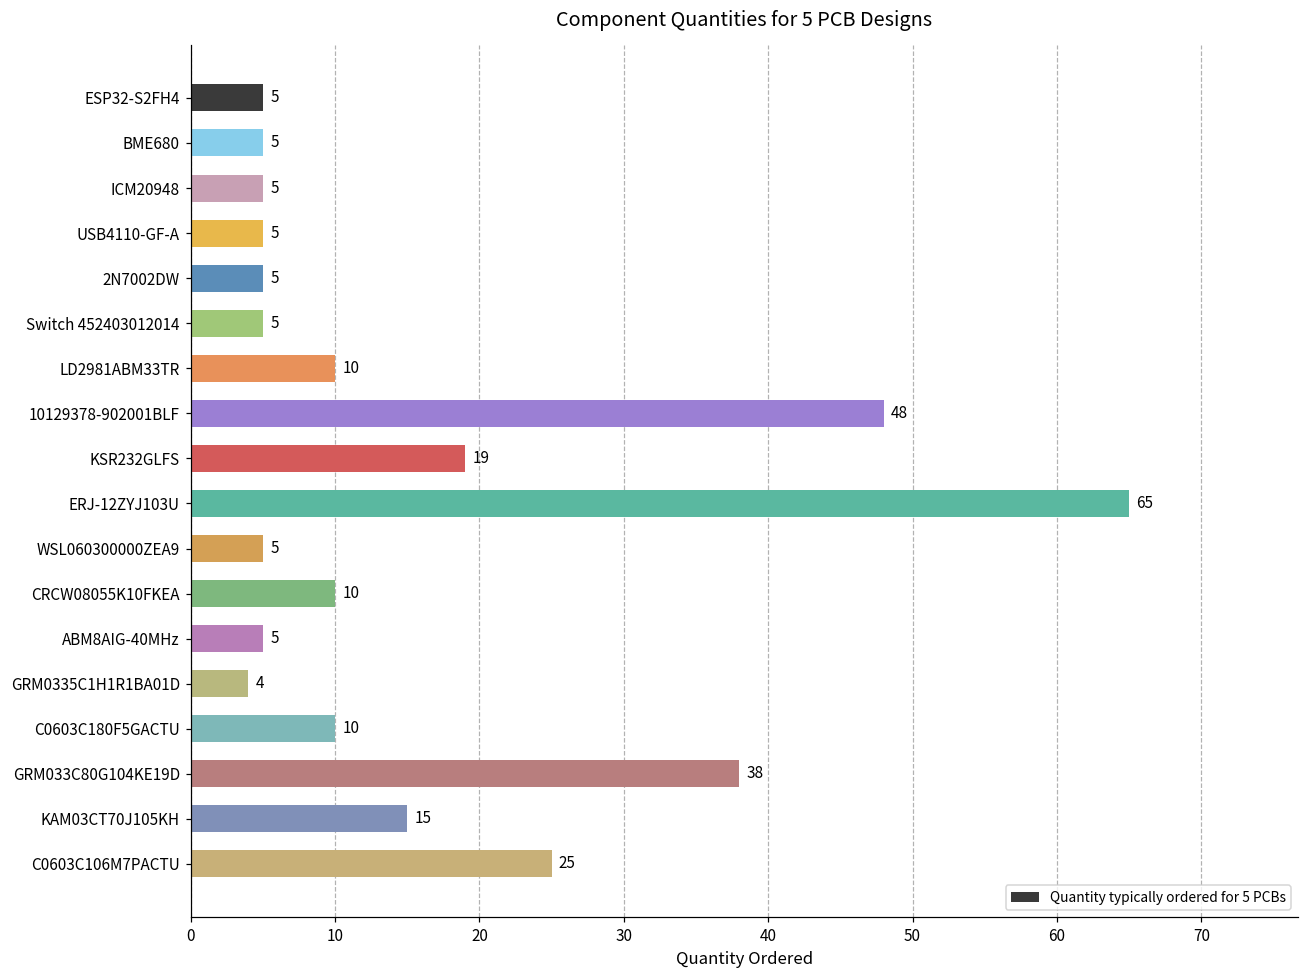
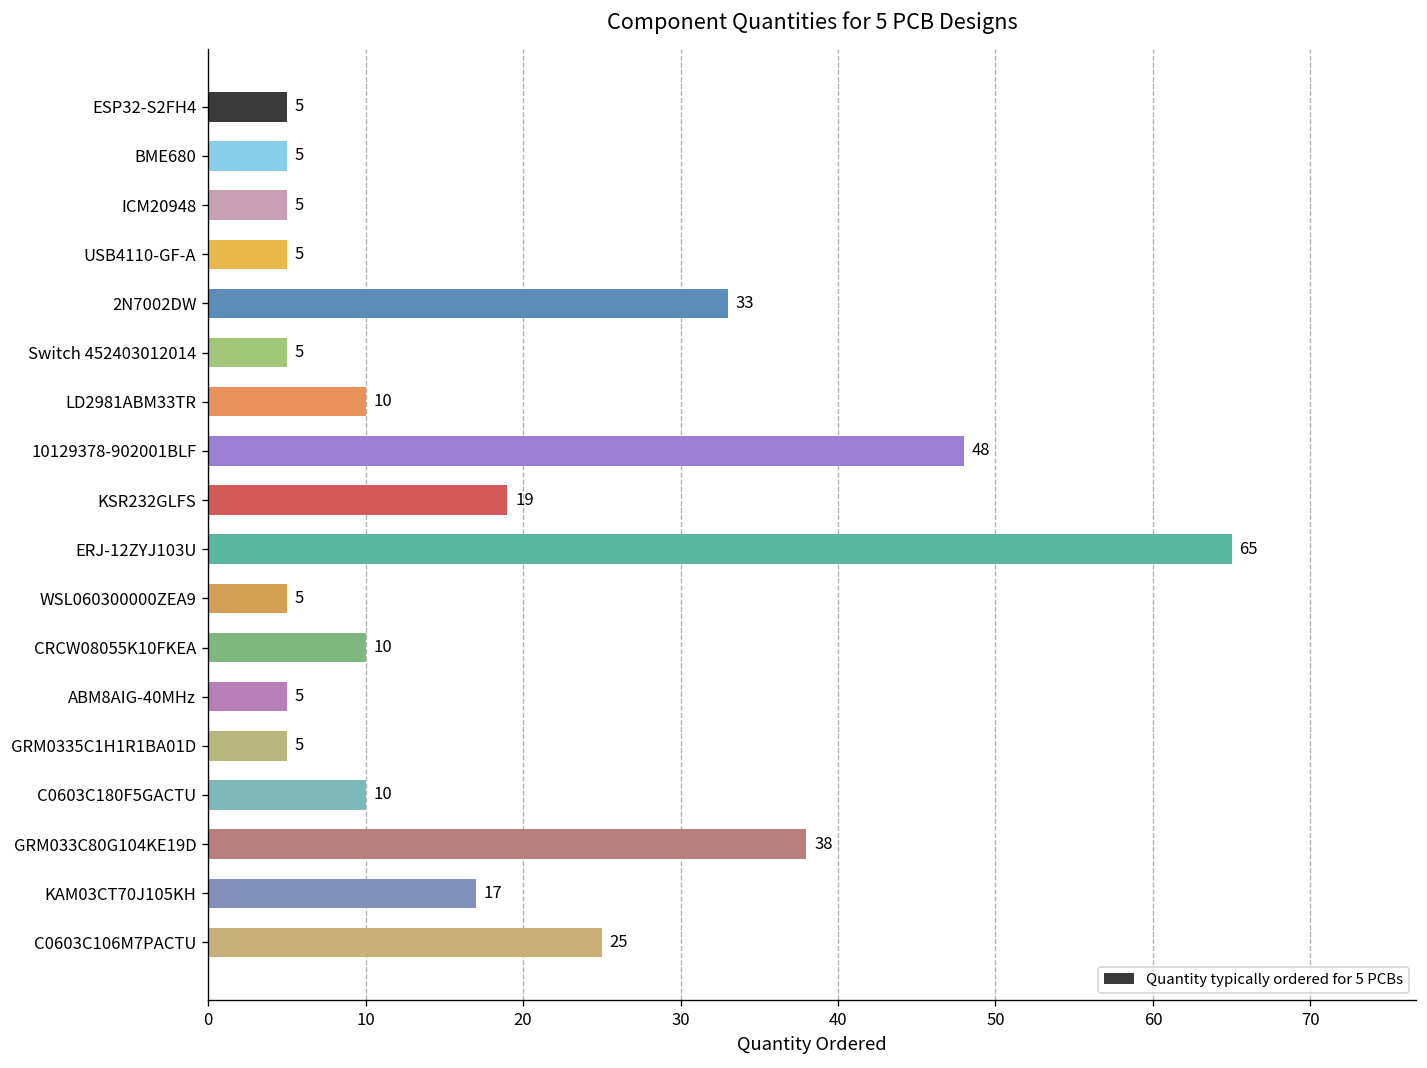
  {
    "ESP32-S2FH4": 5,
    "BME680": 5,
    "ICM20948": 5,
    "USB4110-GF-A": 5,
-   "2N7002DW": 5,
+   "2N7002DW": 33,
    "Switch 452403012014": 5,
    "LD2981ABM33TR": 10,
    "10129378-902001BLF": 48,
    "KSR232GLFS": 19,
    "ERJ-12ZYJ103U": 65,
    "WSL060300000ZEA9": 5,
    "CRCW08055K10FKEA": 10,
    "ABM8AIG-40MHz": 5,
-   "GRM0335C1H1R1BA01D": 4,
+   "GRM0335C1H1R1BA01D": 5,
    "C0603C180F5GACTU": 10,
    "GRM033C80G104KE19D": 38,
-   "KAM03CT70J105KH": 15,
+   "KAM03CT70J105KH": 17,
    "C0603C106M7PACTU": 25
  }
